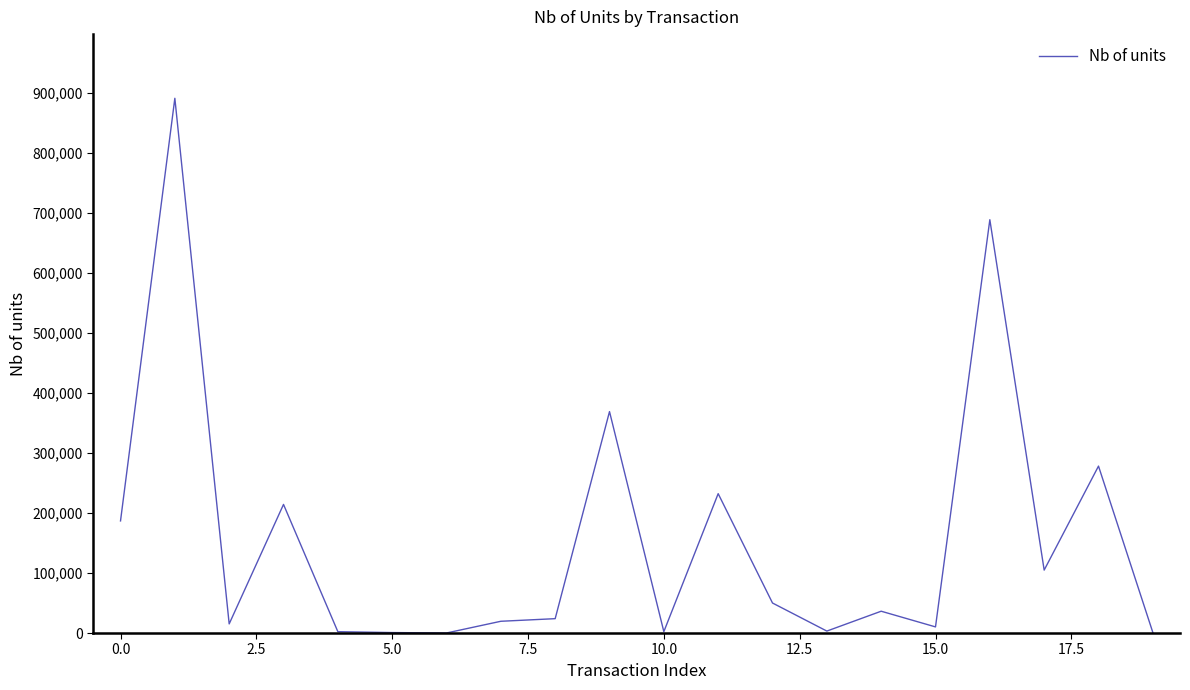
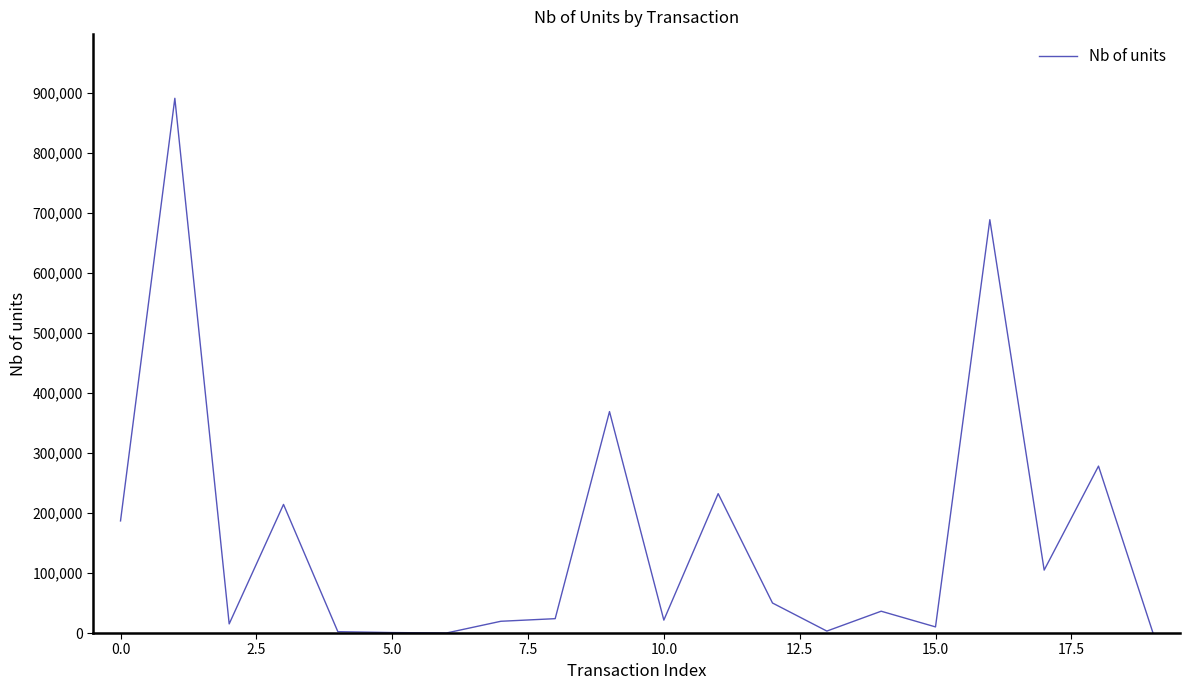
  {
    "0.0": "190,000",
    "5.0": "0",
-   "10.0": "0",
+   "10.0": "20,000",
    "15.0": "10,000"
  }
